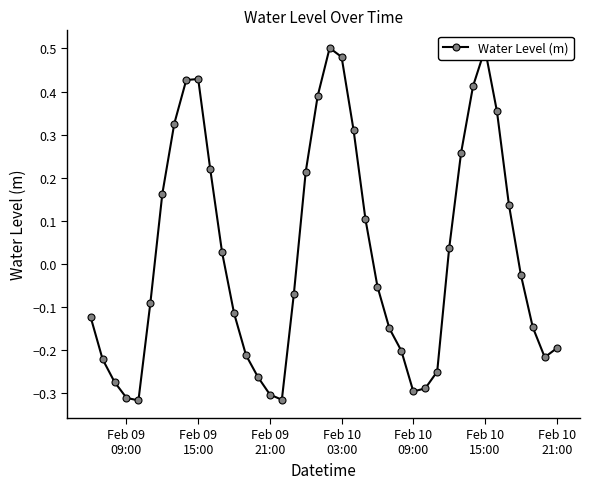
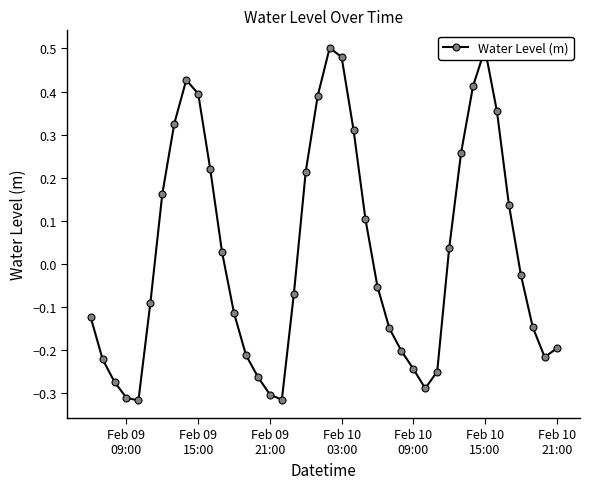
  {
    "Feb 09 09:00": -0.31,
-   "Feb 09 15:00": 0.43,
+   "Feb 09 15:00": 0.39,
    "Feb 09 21:00": -0.30,
    "Feb 10 03:00": 0.48,
-   "Feb 10 09:00": -0.30,
+   "Feb 10 09:00": -0.24,
    "Feb 10 21:00": -0.20
  }
